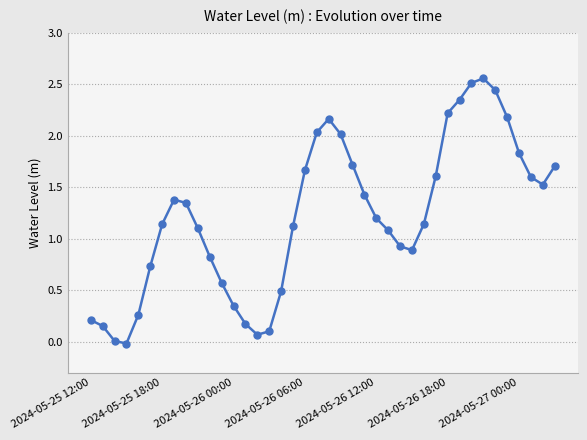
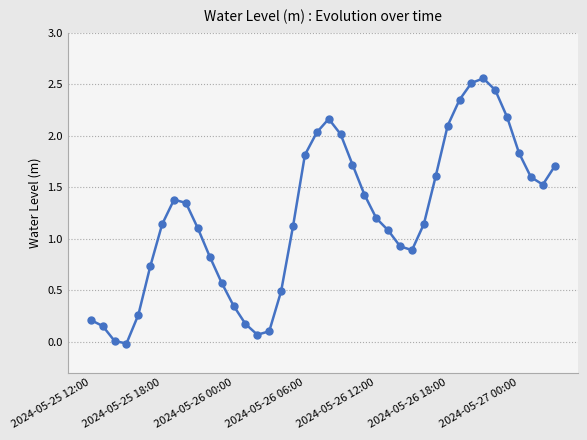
  {
    "2024-05-25 12:00": 0.21,
    "2024-05-25 18:00": 1.14,
    "2024-05-26 00:00": 0.35,
-   "2024-05-26 06:00": 1.66,
+   "2024-05-26 06:00": 1.81,
    "2024-05-26 12:00": 1.20,
-   "2024-05-26 18:00": 2.22,
+   "2024-05-26 18:00": 2.10,
    "2024-05-27 00:00": 1.83
  }
